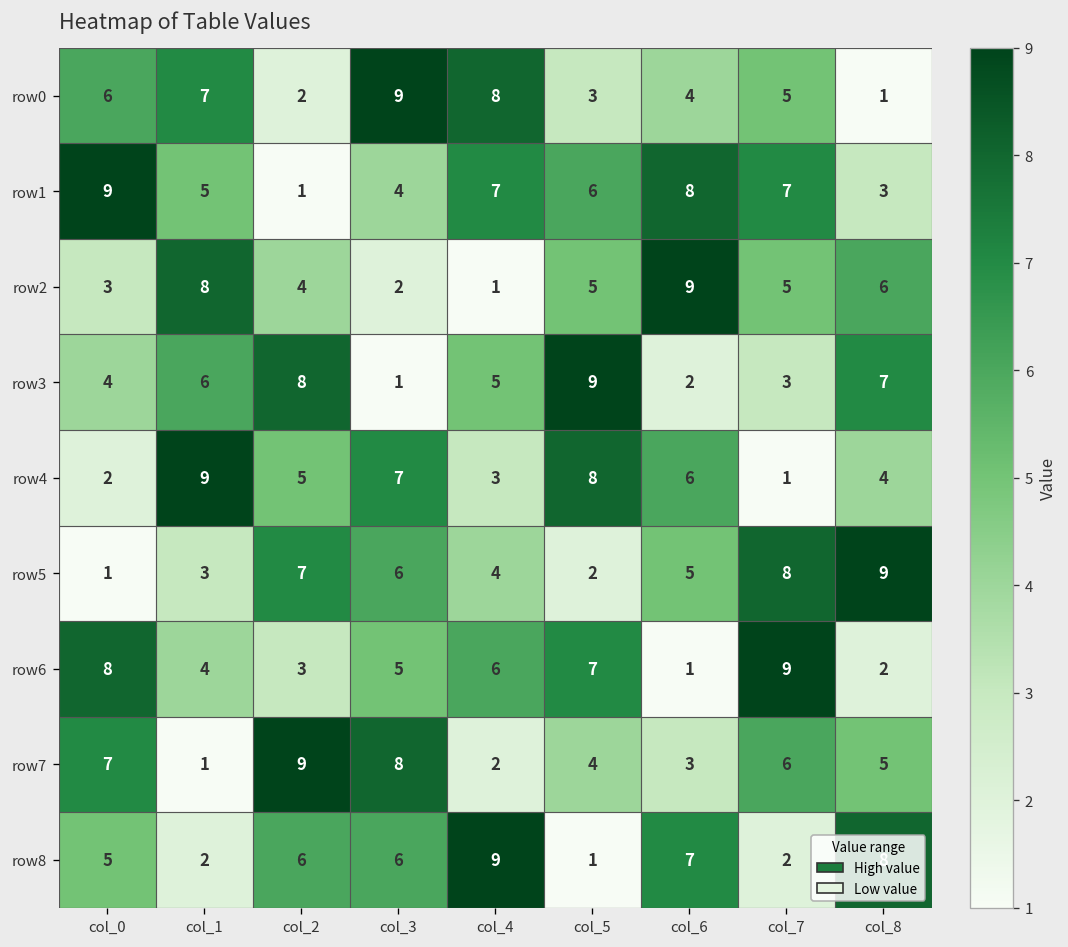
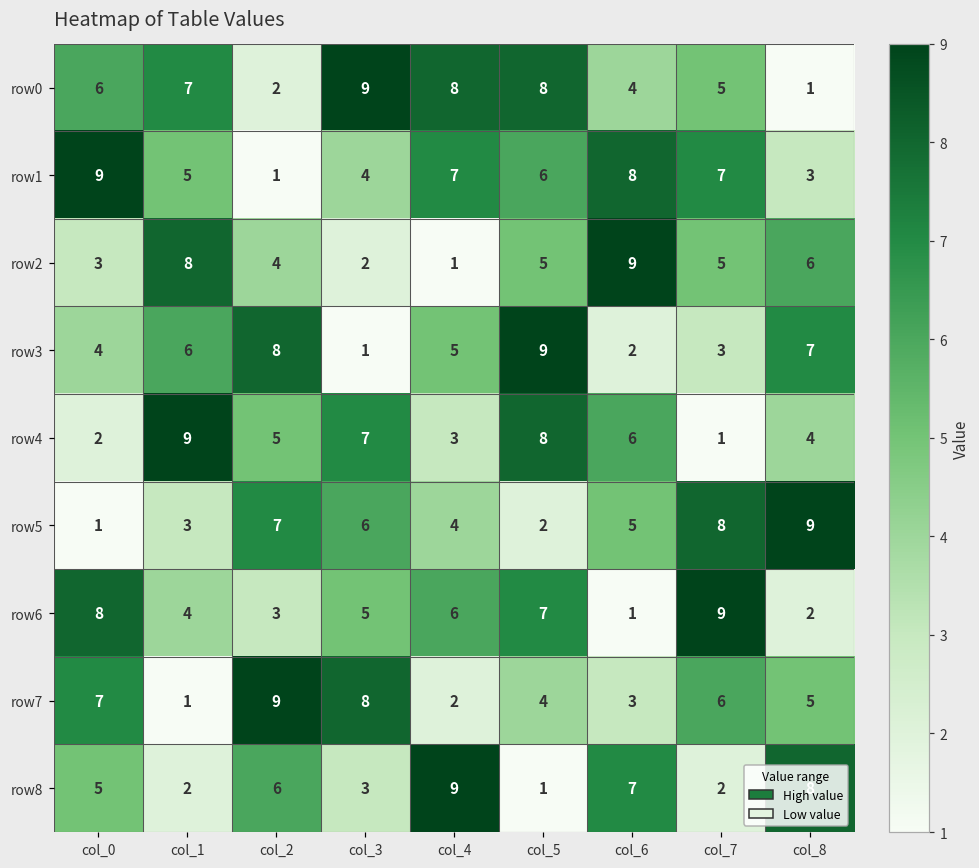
  {
    "row0": {
      "col_0": 6,
      "col_1": 7,
      "col_2": 2,
      "col_3": 9,
      "col_4": 8,
-     "col_5": 3,
+     "col_5": 8,
      "col_6": 4,
      "col_7": 5,
      "col_8": 1
    },
    "row1": {
      "col_0": 9,
      "col_1": 5,
      "col_2": 1,
      "col_3": 4,
      "col_4": 7,
      "col_5": 6,
      "col_6": 8,
      "col_7": 7,
      "col_8": 3
    },
    "row2": {
      "col_0": 3,
      "col_1": 8,
      "col_2": 4,
      "col_3": 2,
      "col_4": 1,
      "col_5": 5,
      "col_6": 9,
      "col_7": 5,
      "col_8": 6
    },
    "row3": {
      "col_0": 4,
      "col_1": 6,
      "col_2": 8,
      "col_3": 1,
      "col_4": 5,
      "col_5": 9,
      "col_6": 2,
      "col_7": 3,
      "col_8": 7
    },
    "row4": {
      "col_0": 2,
      "col_1": 9,
      "col_2": 5,
      "col_3": 7,
      "col_4": 3,
      "col_5": 8,
      "col_6": 6,
      "col_7": 1,
      "col_8": 4
    },
    "row5": {
      "col_0": 1,
      "col_1": 3,
      "col_2": 7,
      "col_3": 6,
      "col_4": 4,
      "col_5": 2,
      "col_6": 5,
      "col_7": 8,
      "col_8": 9
    },
    "row6": {
      "col_0": 8,
      "col_1": 4,
      "col_2": 3,
      "col_3": 5,
      "col_4": 6,
      "col_5": 7,
      "col_6": 1,
      "col_7": 9,
      "col_8": 2
    },
    "row7": {
      "col_0": 7,
      "col_1": 1,
      "col_2": 9,
      "col_3": 8,
      "col_4": 2,
      "col_5": 4,
      "col_6": 3,
      "col_7": 6,
      "col_8": 5
    },
    "row8": {
      "col_0": 5,
      "col_1": 2,
      "col_2": 6,
-     "col_3": 6,
+     "col_3": 3,
      "col_4": 9,
      "col_5": 1,
      "col_6": 7,
      "col_7": 2
    }
  }
